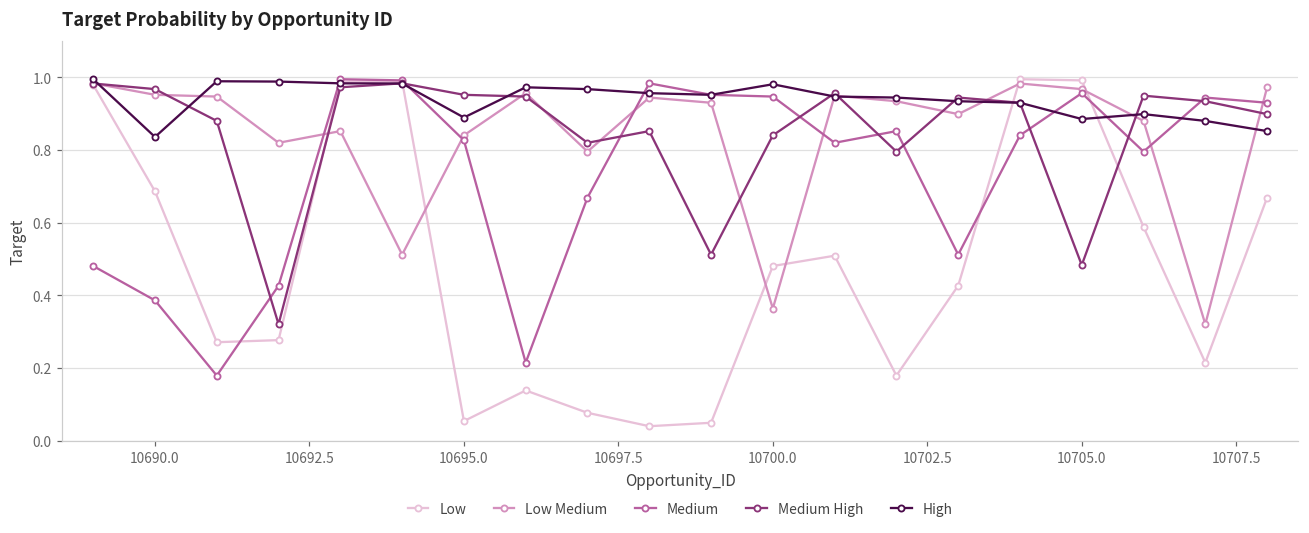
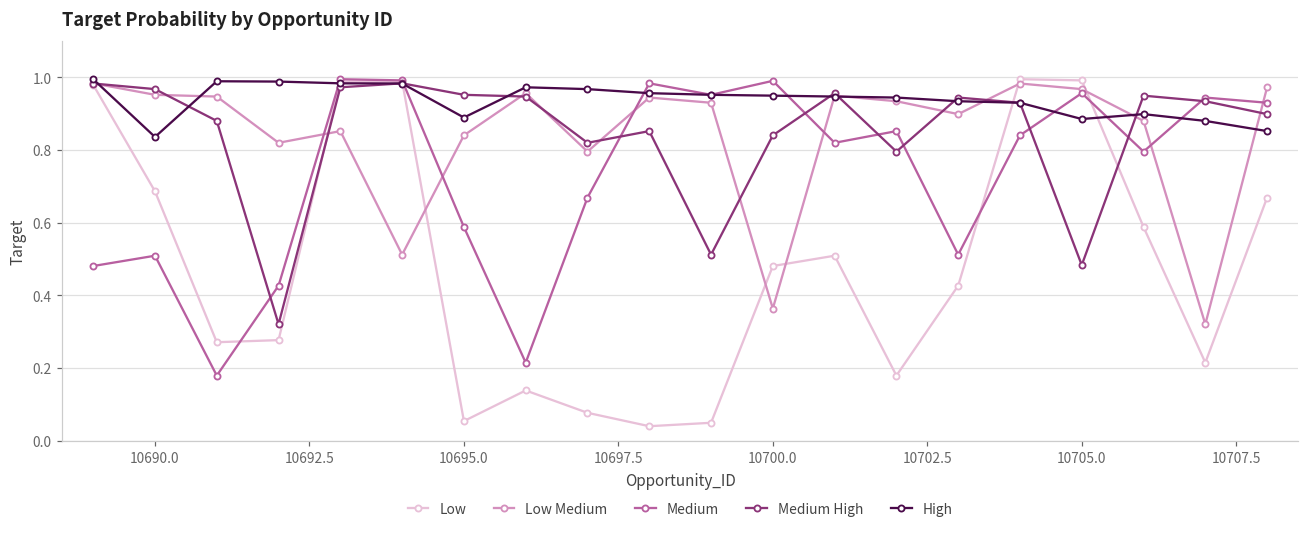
  {
    "Medium": {
-     "10690.0": 0.39,
-     "10695.0": 0.83,
-     "10700.0": 0.95,
+     "10690.0": 0.51,
+     "10695.0": 0.59,
+     "10700.0": 0.99,
      "10705.0": 0.96
    },
    "Medium High": {
      "10690.0": 0.97,
      "10695.0": 0.95,
      "10700.0": 0.84,
      "10705.0": 0.48
    },
    "High": {
      "10690.0": 0.84,
      "10695.0": 0.89,
-     "10700.0": 0.98,
+     "10700.0": 0.95,
      "10705.0": 0.89
    }
  }
